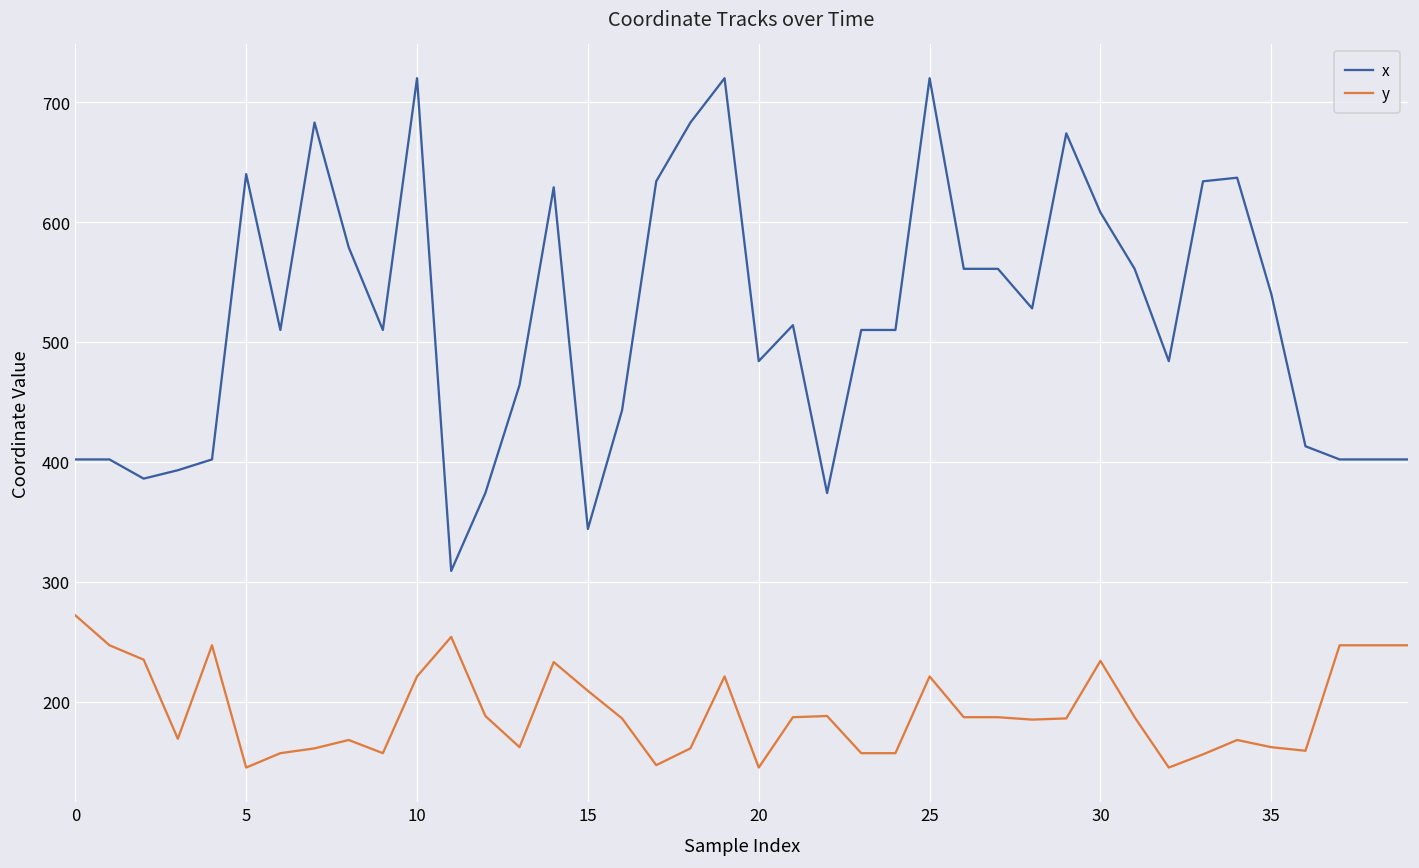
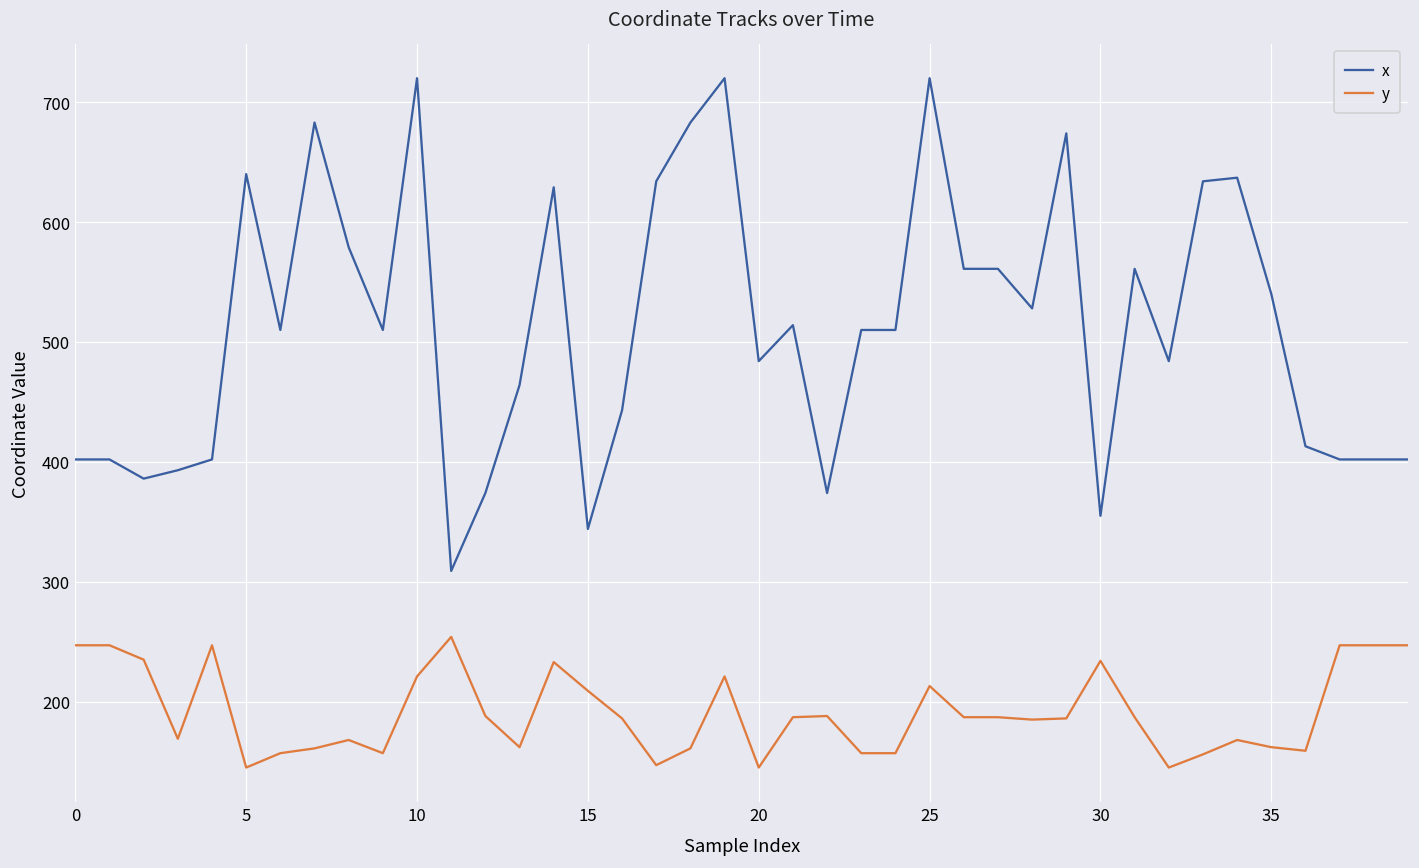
  {
    "x": {
      "0": 402,
      "5": 640,
      "10": 720,
      "15": 344,
      "20": 484,
      "25": 720,
-     "30": 608,
+     "30": 355,
      "35": 540
    },
    "y": {
-     "0": 272,
+     "0": 247,
      "5": 145,
      "10": 221,
      "15": 209,
      "20": 145,
-     "25": 221,
+     "25": 213,
      "30": 234,
      "35": 162
    }
  }
